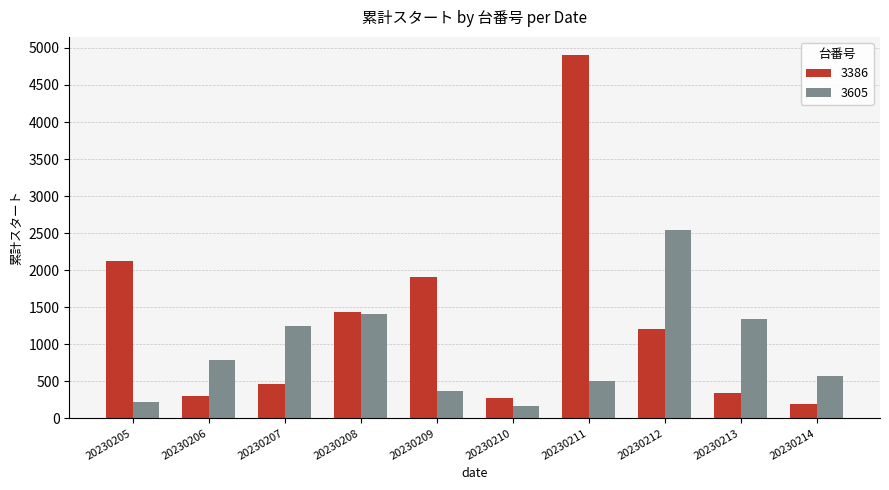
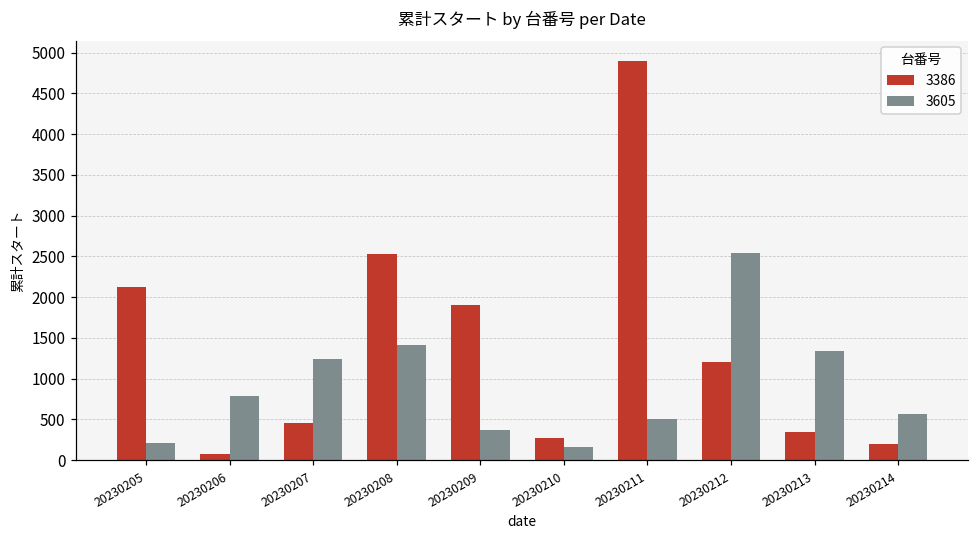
  {
    "3386": {
      "20230205": 2100,
-     "20230206": 300,
+     "20230206": 100,
      "20230207": 500,
-     "20230208": 1400,
+     "20230208": 2500,
      "20230209": 1900,
      "20230210": 300,
      "20230211": 4900,
      "20230212": 1200,
      "20230213": 300,
      "20230214": 200
    },
    "3605": {
      "20230205": 200,
      "20230206": 800,
      "20230207": 1200,
      "20230208": 1400,
      "20230209": 400,
      "20230210": 200,
      "20230211": 500,
      "20230212": 2500,
      "20230213": 1300,
      "20230214": 600
    }
  }
